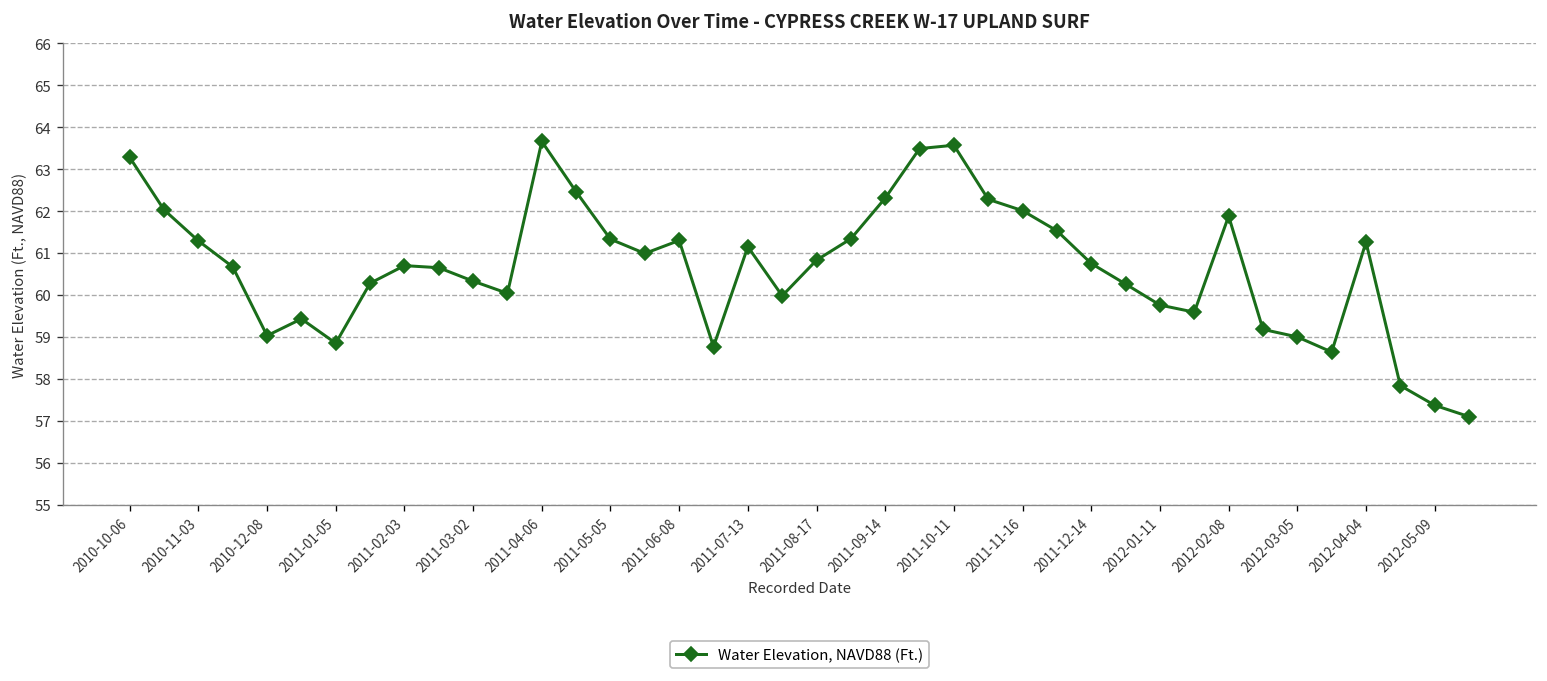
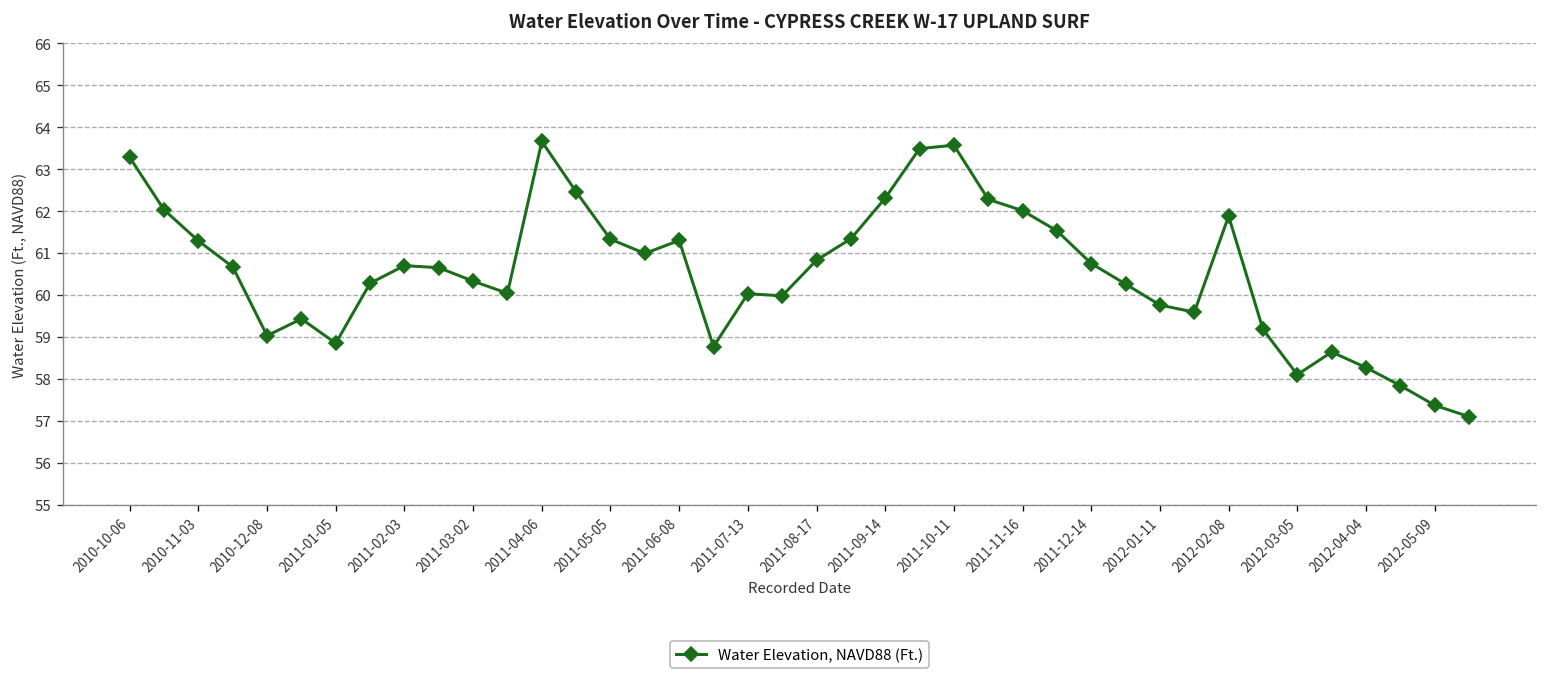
  {
    "2010-10-06": 63.3,
    "2010-11-03": 61.3,
    "2010-12-08": 59.0,
    "2011-01-05": 58.9,
    "2011-02-03": 60.7,
    "2011-03-02": 60.3,
    "2011-04-06": 63.7,
    "2011-05-05": 61.3,
    "2011-06-08": 61.3,
-   "2011-07-13": 61.2,
+   "2011-07-13": 60.0,
    "2011-08-17": 60.8,
    "2011-09-14": 62.3,
    "2011-10-11": 63.6,
    "2011-11-16": 62.0,
    "2011-12-14": 60.8,
    "2012-01-11": 59.8,
    "2012-02-08": 61.9,
-   "2012-03-05": 59.0,
-   "2012-04-04": 61.3,
+   "2012-03-05": 58.1,
+   "2012-04-04": 58.3,
    "2012-05-09": 57.4
  }
